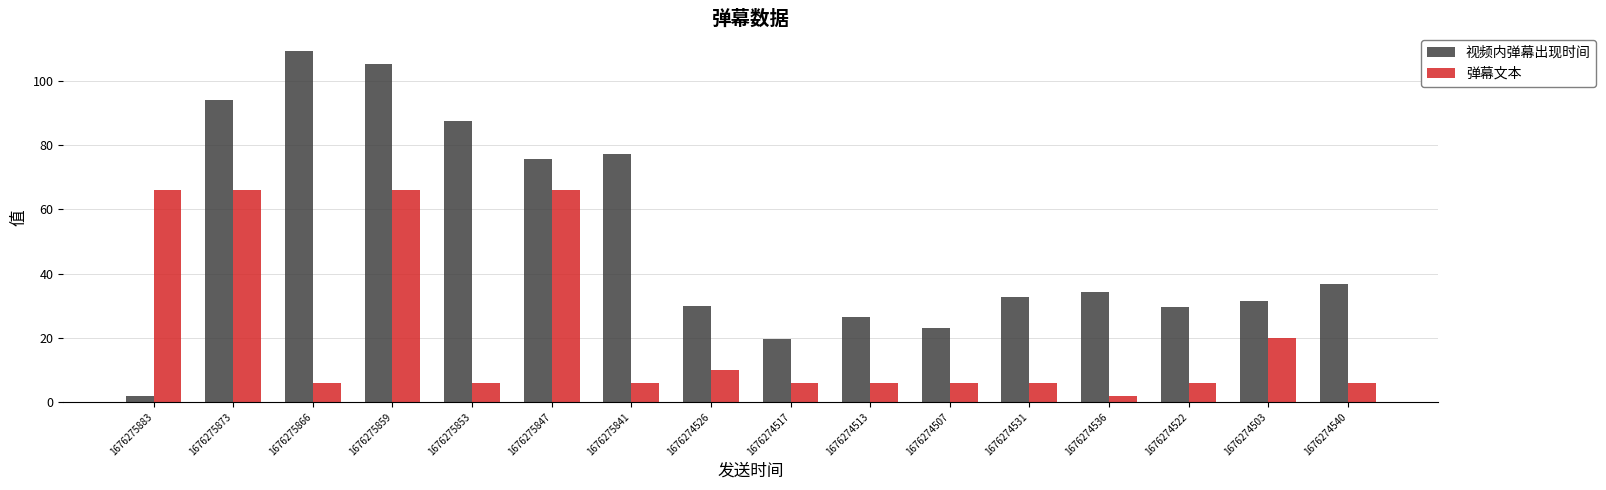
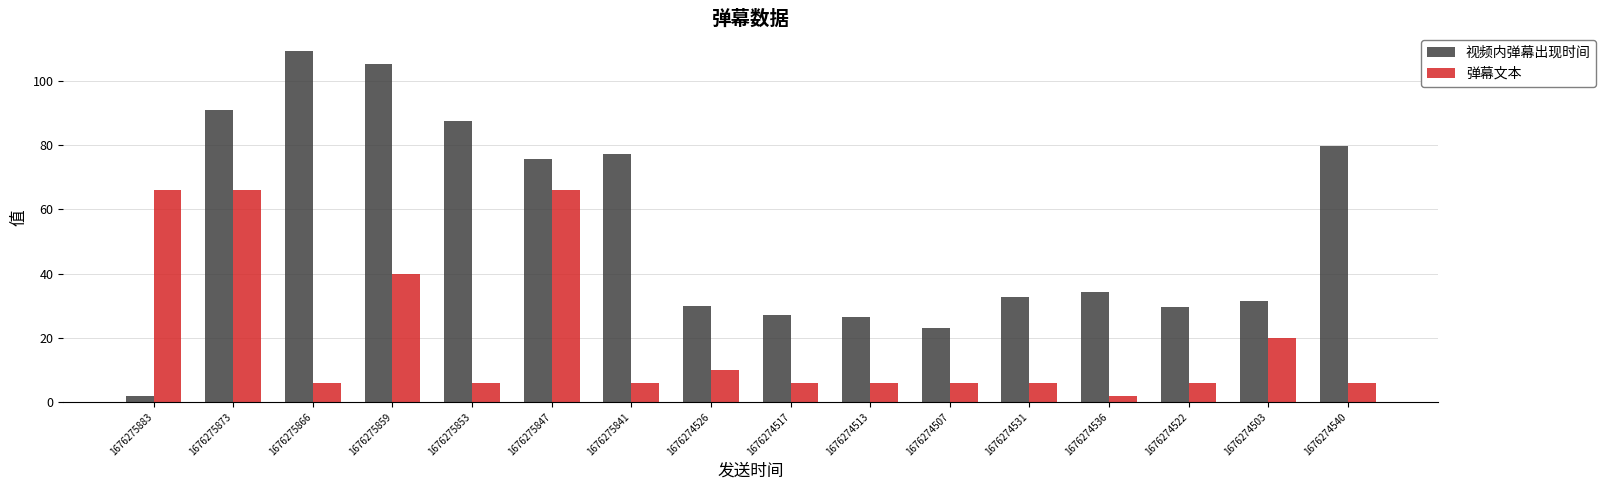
  {
    "视频内弹幕出现时间": {
      "1676275883": 2,
-     "1676275873": 94,
+     "1676275873": 91,
      "1676275866": 109,
      "1676275859": 105,
      "1676275853": 88,
      "1676275847": 76,
      "1676275841": 77,
      "1676274526": 30,
-     "1676274517": 20,
+     "1676274517": 27,
      "1676274513": 26,
      "1676274507": 23,
      "1676274531": 33,
      "1676274536": 34,
      "1676274522": 30,
      "1676274503": 32,
-     "1676274540": 37
+     "1676274540": 80
    },
    "弹幕文本": {
      "1676275883": 66,
      "1676275873": 66,
      "1676275866": 6,
-     "1676275859": 66,
+     "1676275859": 40,
      "1676275853": 6,
      "1676275847": 66,
      "1676275841": 6,
      "1676274526": 10,
      "1676274517": 6,
      "1676274513": 6,
      "1676274507": 6,
      "1676274531": 6,
      "1676274536": 2,
      "1676274522": 6,
      "1676274503": 20,
      "1676274540": 6
    }
  }
